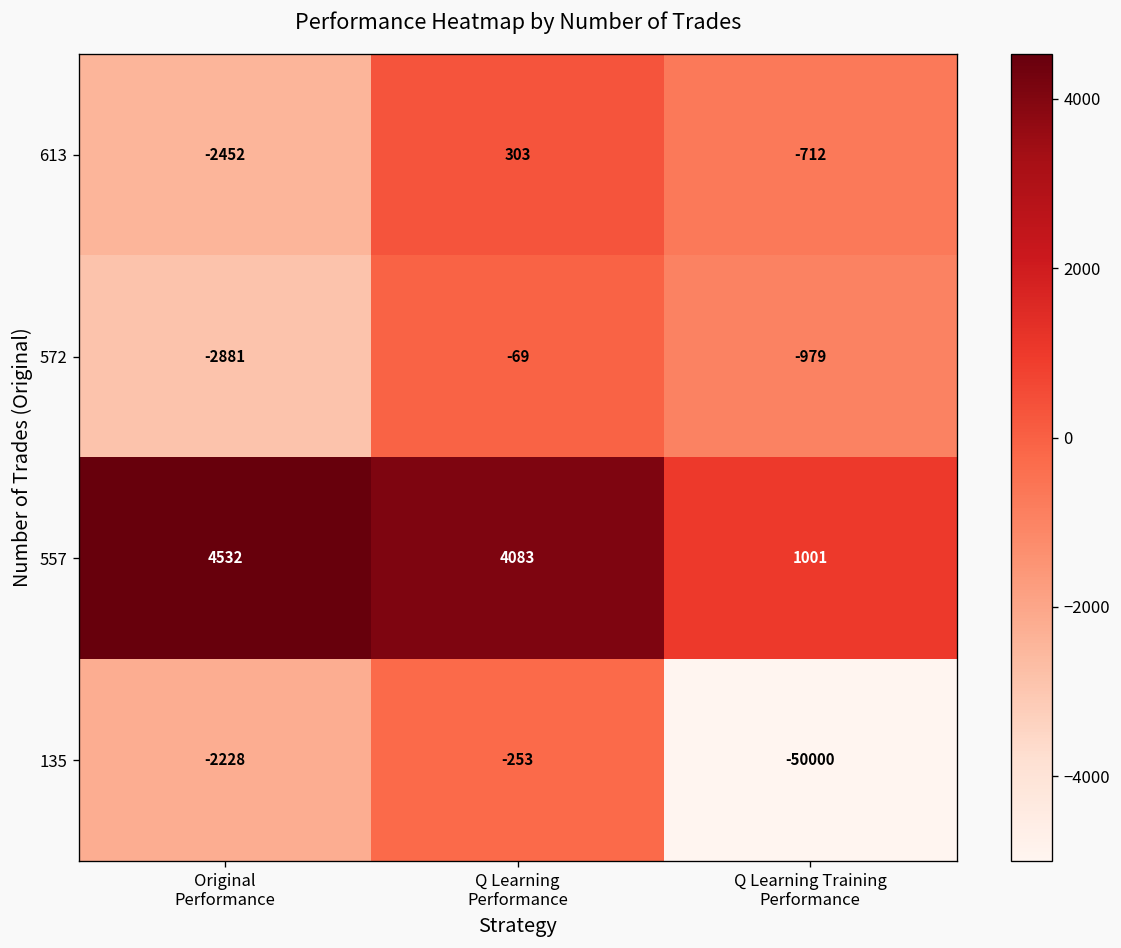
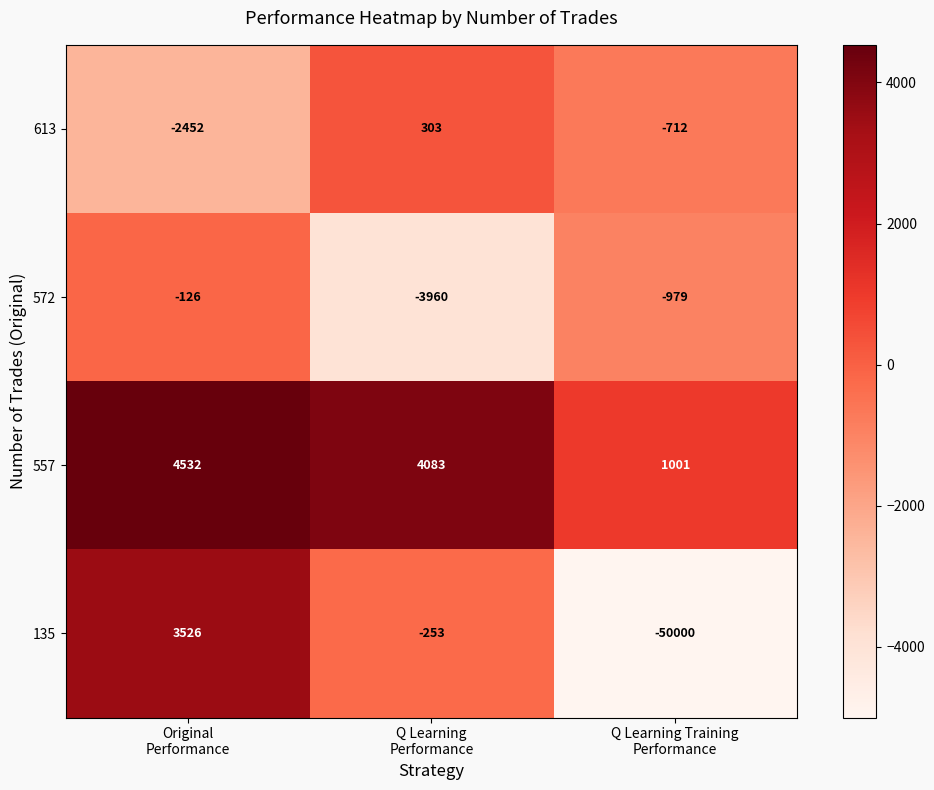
  {
    "613": {
      "Original Performance": -2452,
      "Q Learning Performance": 303,
      "Q Learning Training Performance": -712
    },
    "572": {
-     "Original Performance": -2881,
-     "Q Learning Performance": -69,
+     "Original Performance": -126,
+     "Q Learning Performance": -3960,
      "Q Learning Training Performance": -979
    },
    "557": {
      "Original Performance": 4532,
      "Q Learning Performance": 4083,
      "Q Learning Training Performance": 1001
    },
    "135": {
-     "Original Performance": -2228,
+     "Original Performance": 3526,
      "Q Learning Performance": -253,
      "Q Learning Training Performance": -50000
    }
  }
